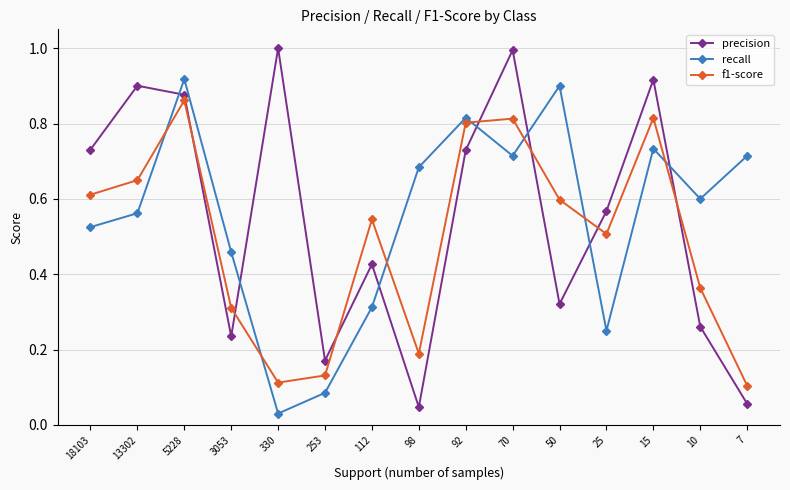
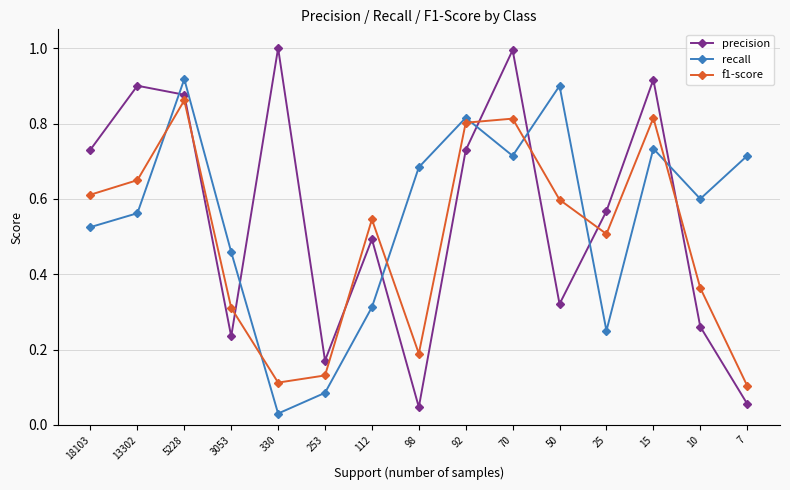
  {
    "precision": {
      "18103": 0.73,
      "13302": 0.90,
      "5228": 0.88,
      "3053": 0.23,
      "330": 1.00,
      "253": 0.17,
-     "112": 0.43,
+     "112": 0.49,
      "98": 0.05,
      "92": 0.73,
      "70": 0.99,
      "50": 0.32,
      "25": 0.57,
      "15": 0.92,
      "10": 0.26,
      "7": 0.06
    },
    "recall": {
      "18103": 0.53,
      "13302": 0.56,
      "5228": 0.92,
      "3053": 0.46,
      "330": 0.03,
      "253": 0.09,
      "112": 0.31,
      "98": 0.68,
      "92": 0.82,
      "70": 0.71,
      "50": 0.90,
      "25": 0.25,
      "15": 0.73,
      "10": 0.60,
      "7": 0.71
    },
    "f1-score": {
      "18103": 0.61,
      "13302": 0.65,
      "5228": 0.86,
      "3053": 0.31,
      "330": 0.11,
      "253": 0.13,
      "112": 0.55,
      "98": 0.19,
      "92": 0.80,
      "70": 0.81,
      "50": 0.60,
      "25": 0.51,
      "15": 0.81,
      "10": 0.36,
      "7": 0.10
    }
  }
